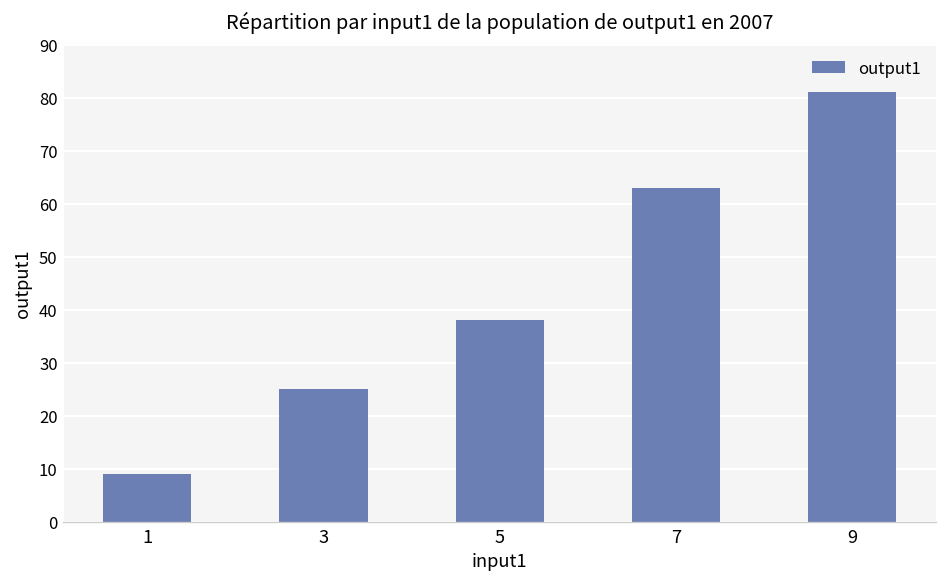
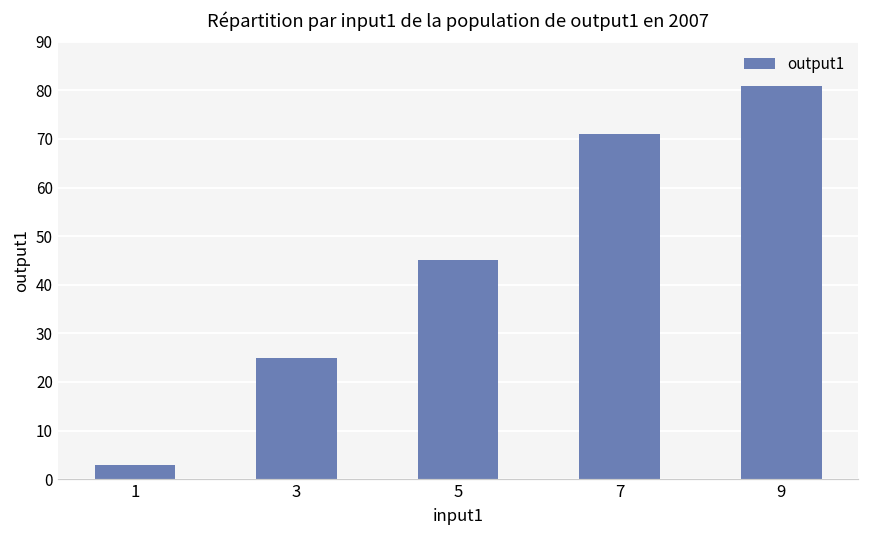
  {
-   "1": 9,
+   "1": 3,
    "3": 25,
-   "5": 38,
-   "7": 63,
+   "5": 45,
+   "7": 71,
    "9": 81
  }
